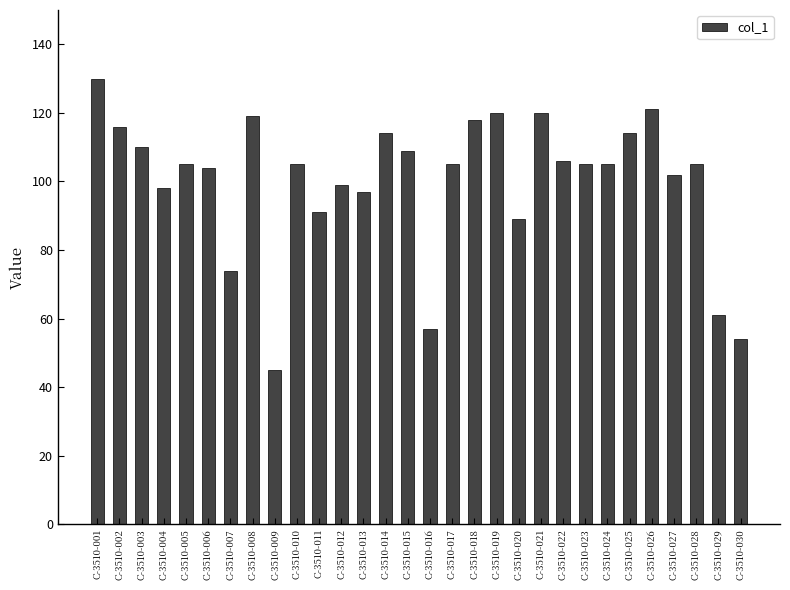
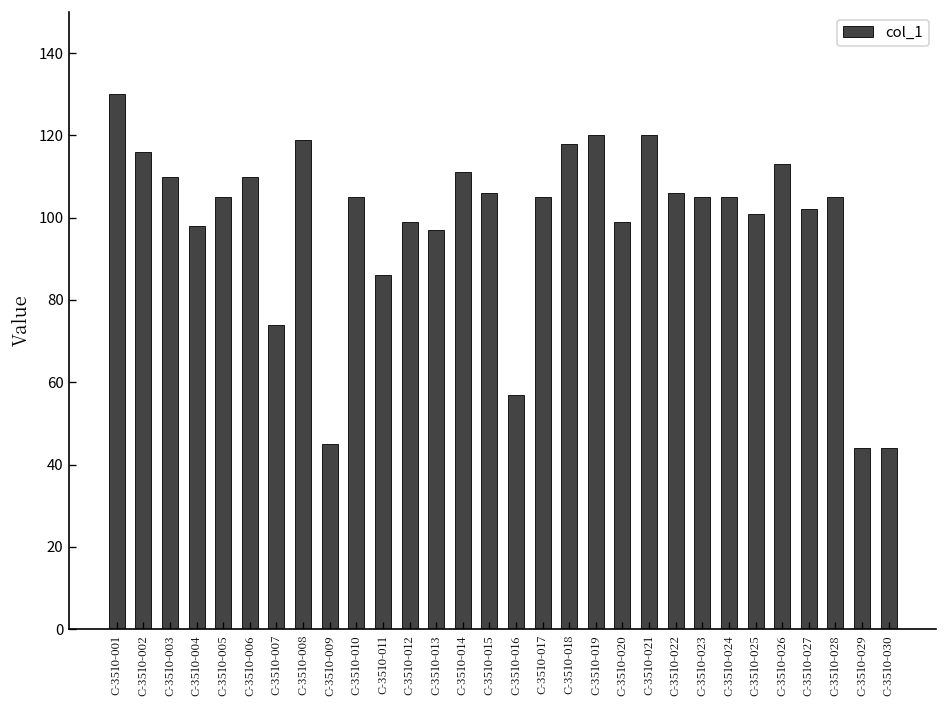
  {
    "C-3510-001": 130,
    "C-3510-002": 116,
    "C-3510-003": 110,
    "C-3510-004": 98,
    "C-3510-005": 105,
-   "C-3510-006": 104,
+   "C-3510-006": 110,
    "C-3510-007": 74,
    "C-3510-008": 119,
    "C-3510-009": 45,
    "C-3510-010": 105,
-   "C-3510-011": 91,
+   "C-3510-011": 86,
    "C-3510-012": 99,
    "C-3510-013": 97,
-   "C-3510-014": 114,
-   "C-3510-015": 109,
+   "C-3510-014": 111,
+   "C-3510-015": 106,
    "C-3510-016": 57,
    "C-3510-017": 105,
    "C-3510-018": 118,
    "C-3510-019": 120,
-   "C-3510-020": 89,
+   "C-3510-020": 99,
    "C-3510-021": 120,
    "C-3510-022": 106,
    "C-3510-023": 105,
    "C-3510-024": 105,
-   "C-3510-025": 114,
-   "C-3510-026": 121,
+   "C-3510-025": 101,
+   "C-3510-026": 113,
    "C-3510-027": 102,
    "C-3510-028": 105,
-   "C-3510-029": 61,
-   "C-3510-030": 54
+   "C-3510-029": 44,
+   "C-3510-030": 44
  }
